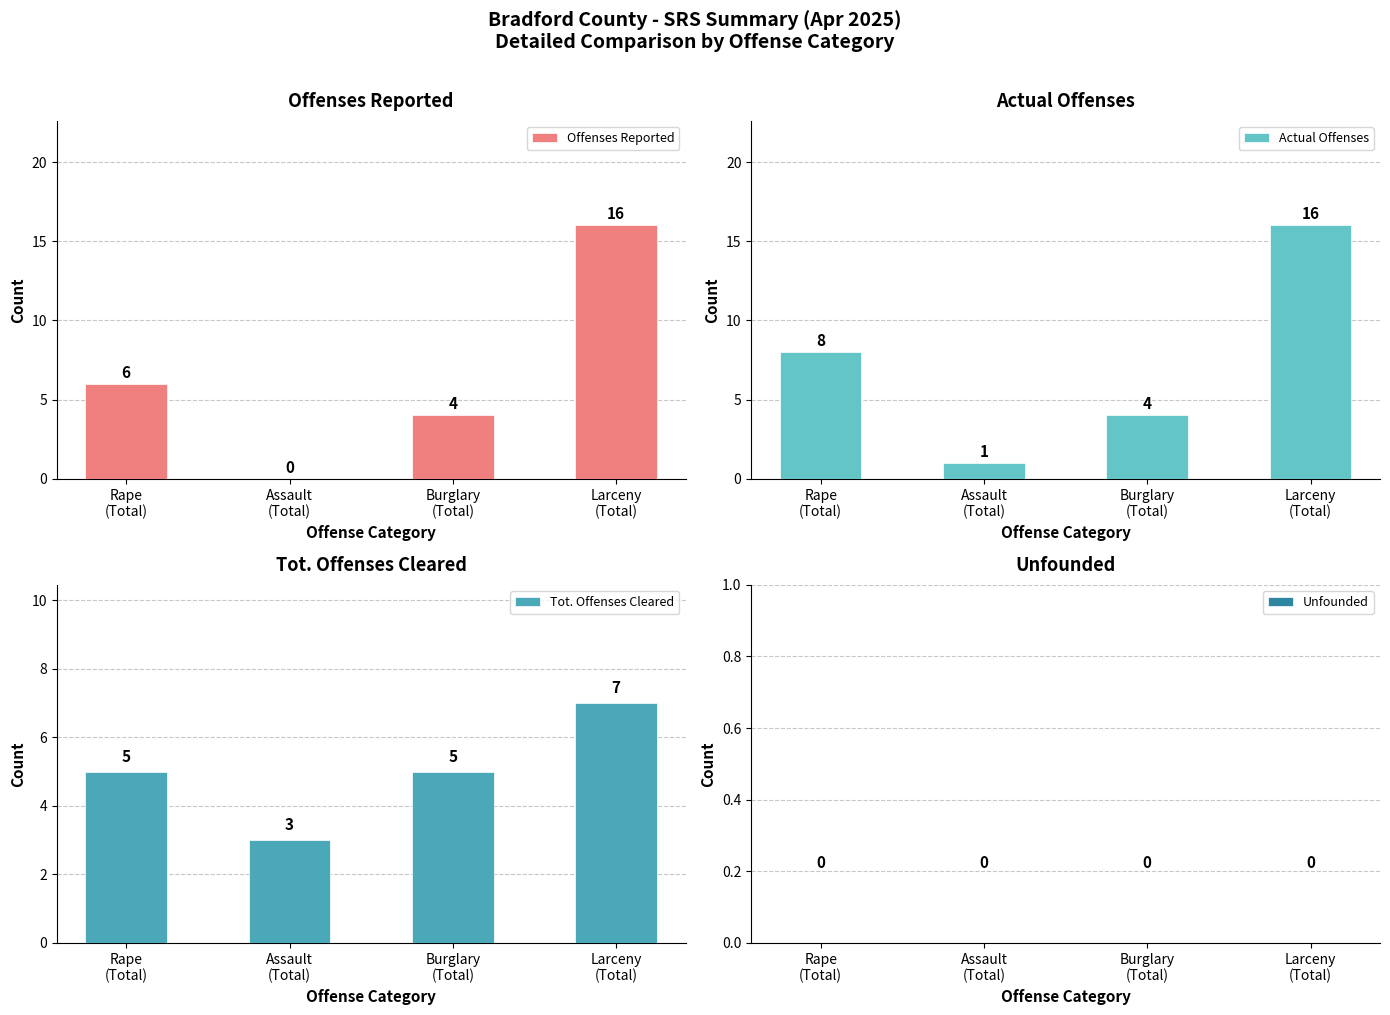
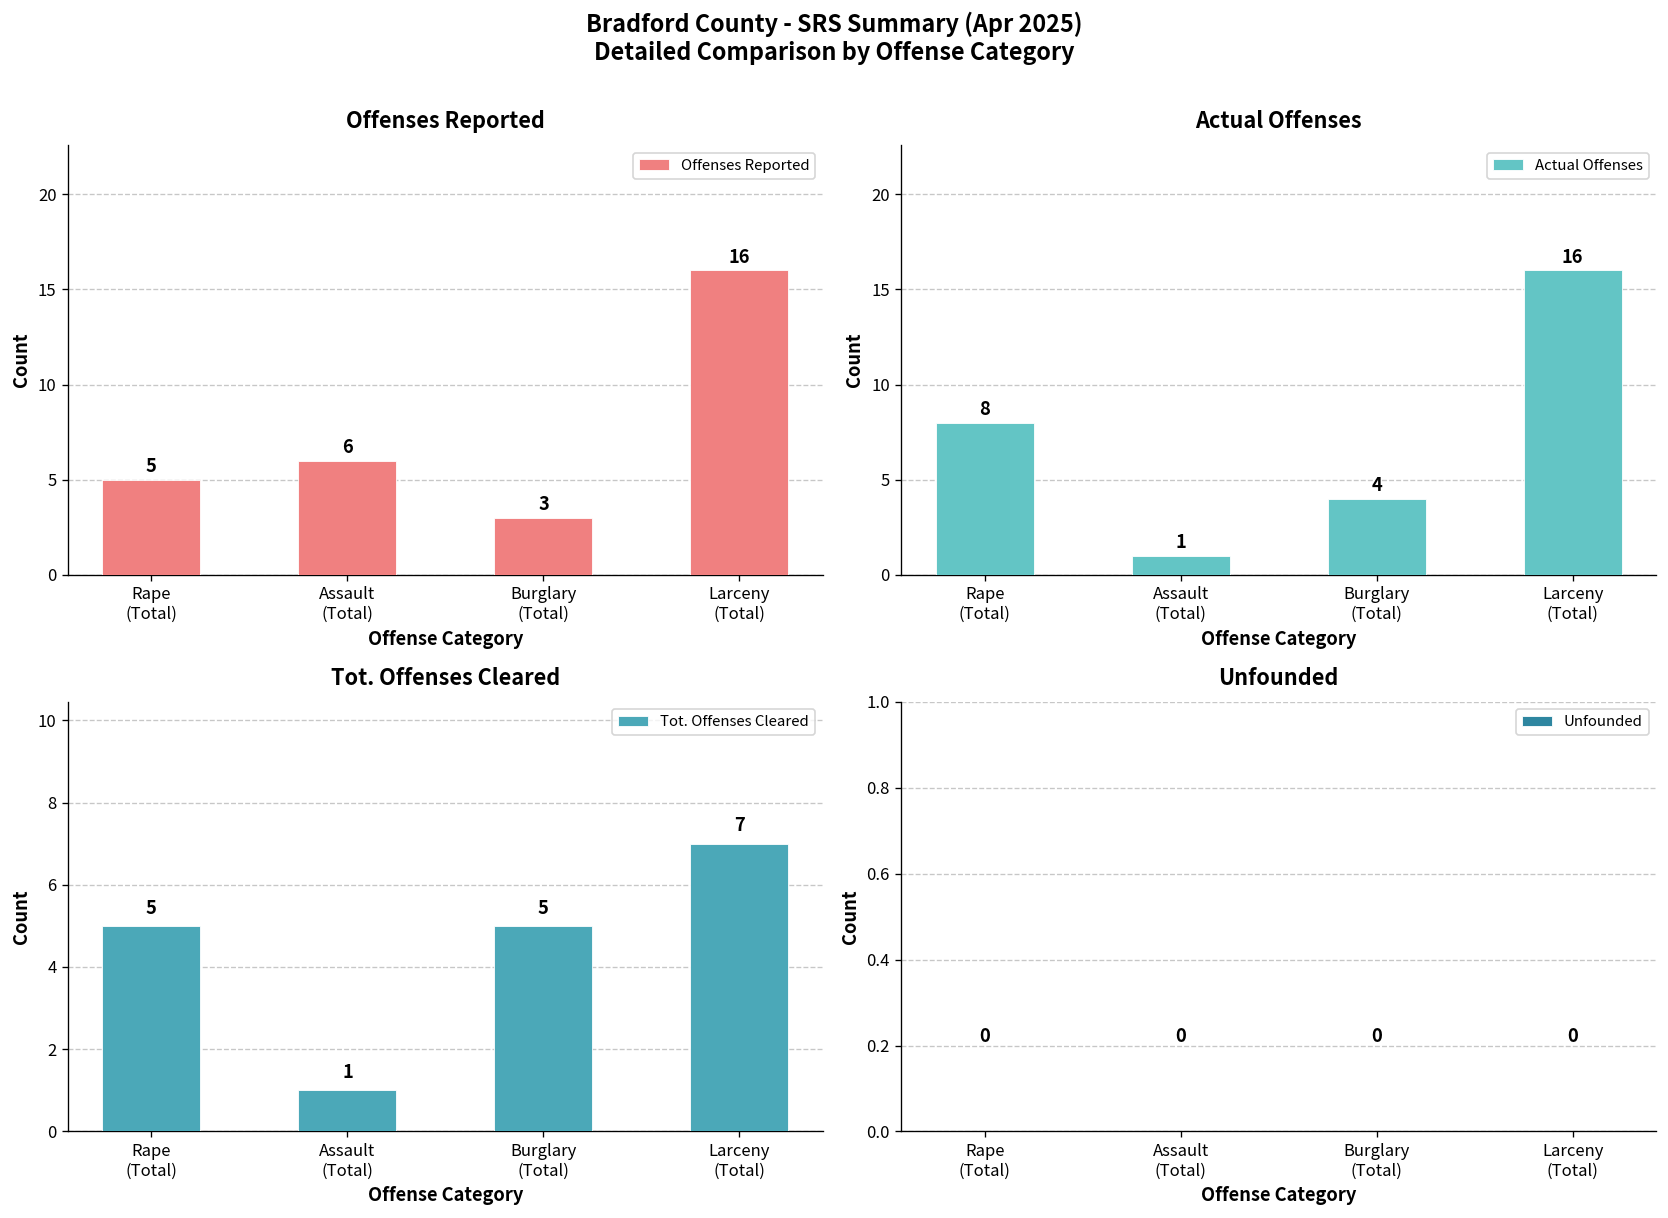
  {
    "Offenses Reported": {
-     "Rape (Total)": 6,
-     "Assault (Total)": 0,
-     "Burglary (Total)": 4,
+     "Rape (Total)": 5,
+     "Assault (Total)": 6,
+     "Burglary (Total)": 3,
      "Larceny (Total)": 16
    },
    "Actual Offenses": {
      "Rape (Total)": 8,
      "Assault (Total)": 1,
      "Burglary (Total)": 4,
      "Larceny (Total)": 16
    },
    "Tot. Offenses Cleared": {
      "Rape (Total)": 5,
-     "Assault (Total)": 3,
+     "Assault (Total)": 1,
      "Burglary (Total)": 5,
      "Larceny (Total)": 7
    },
    "Unfounded": {
      "Rape (Total)": 0.00,
      "Assault (Total)": 0.00,
      "Burglary (Total)": 0.00,
      "Larceny (Total)": 0.00
    }
  }
